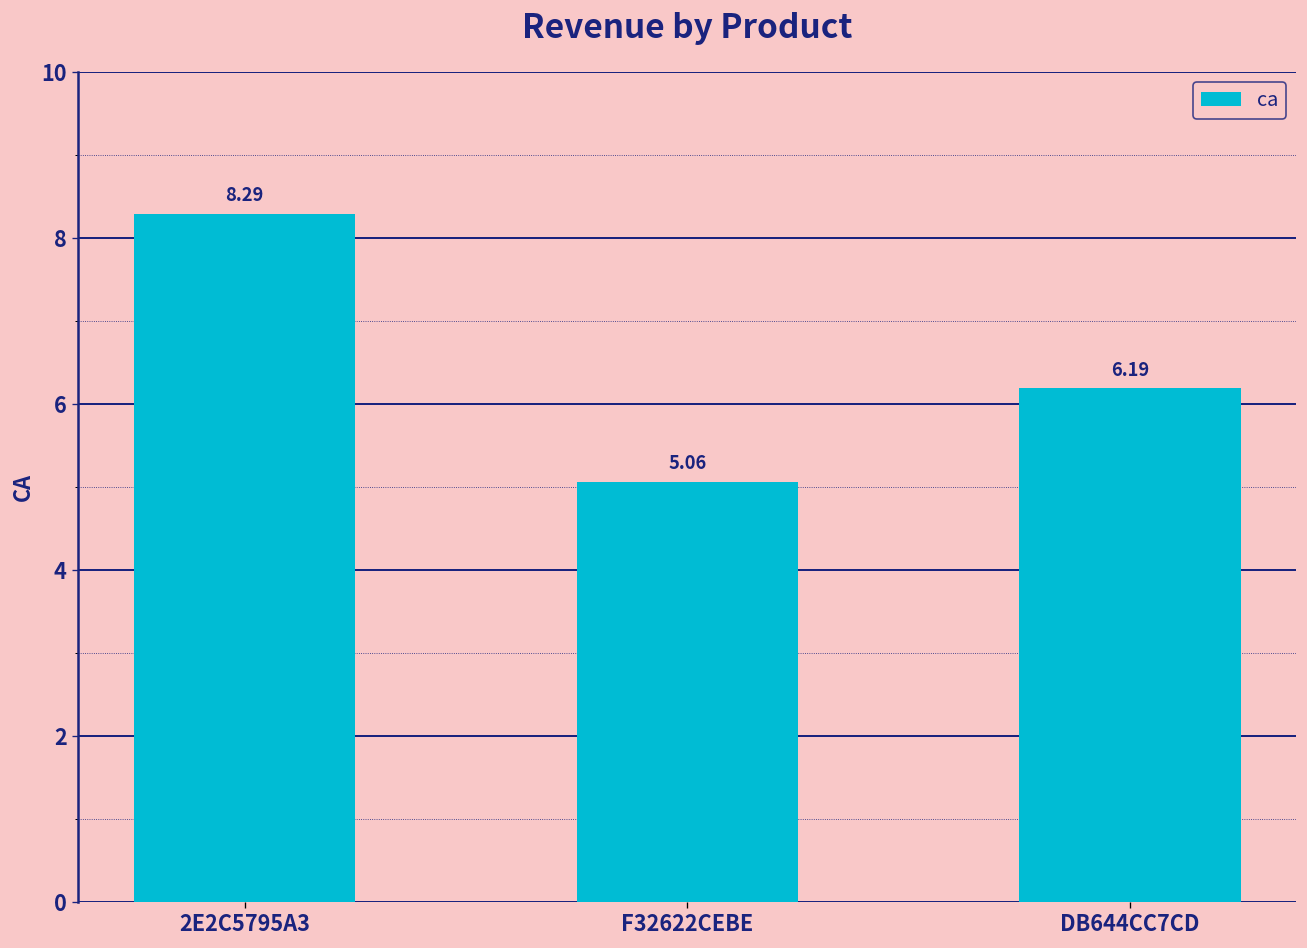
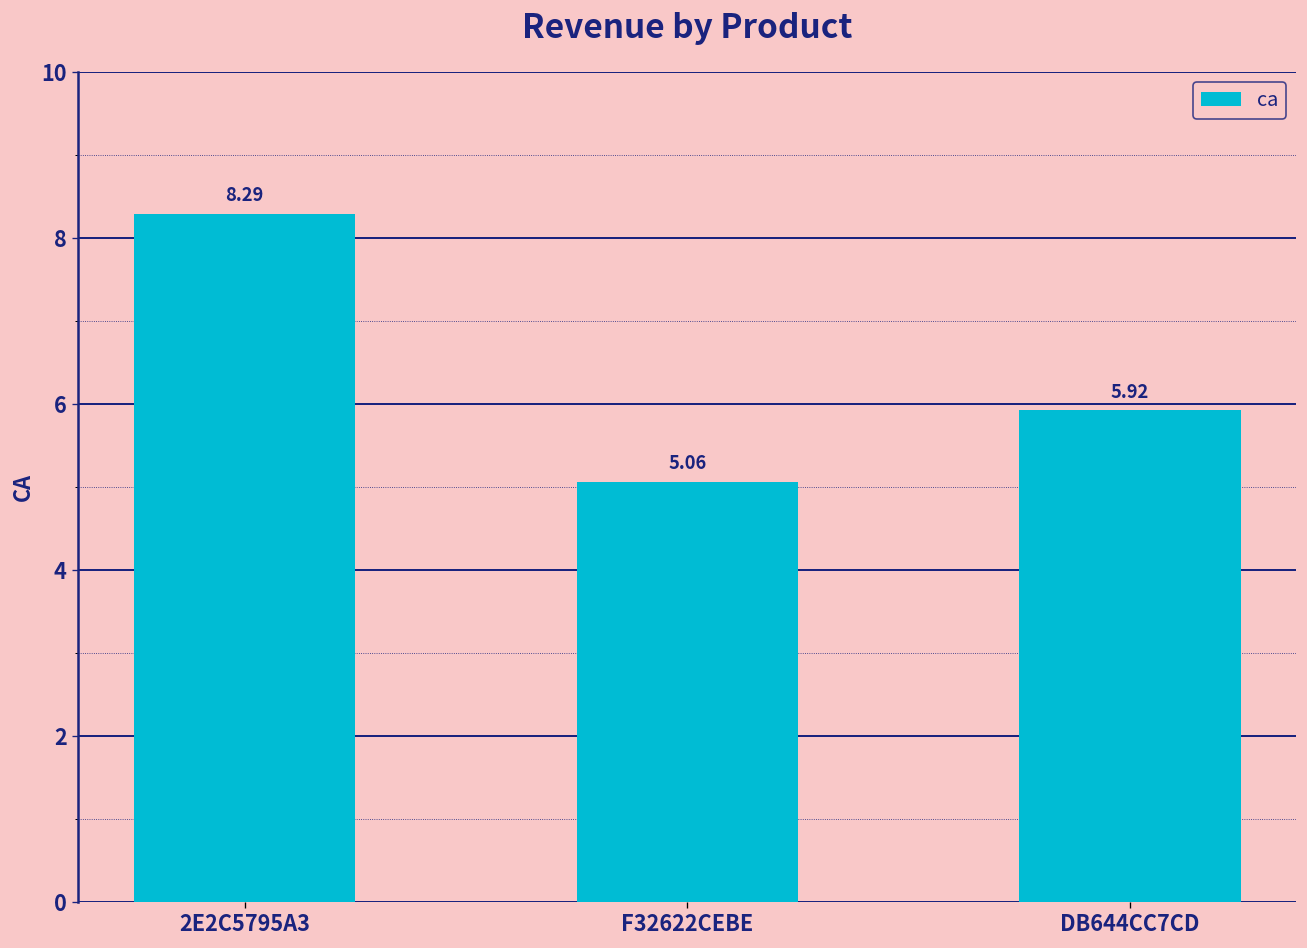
  {
    "2E2C5795A3": 8.29,
    "F32622CEBE": 5.06,
-   "DB644CC7CD": 6.19
+   "DB644CC7CD": 5.92
  }
